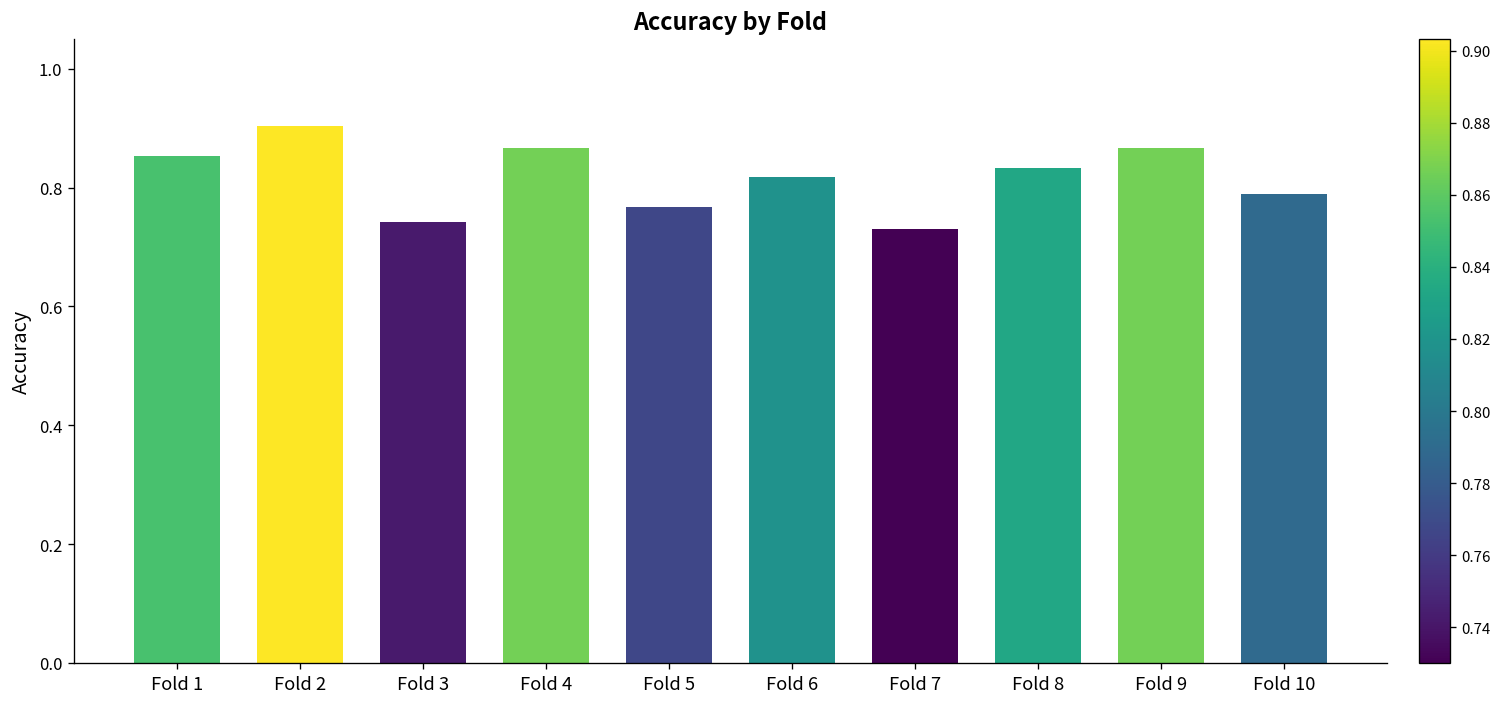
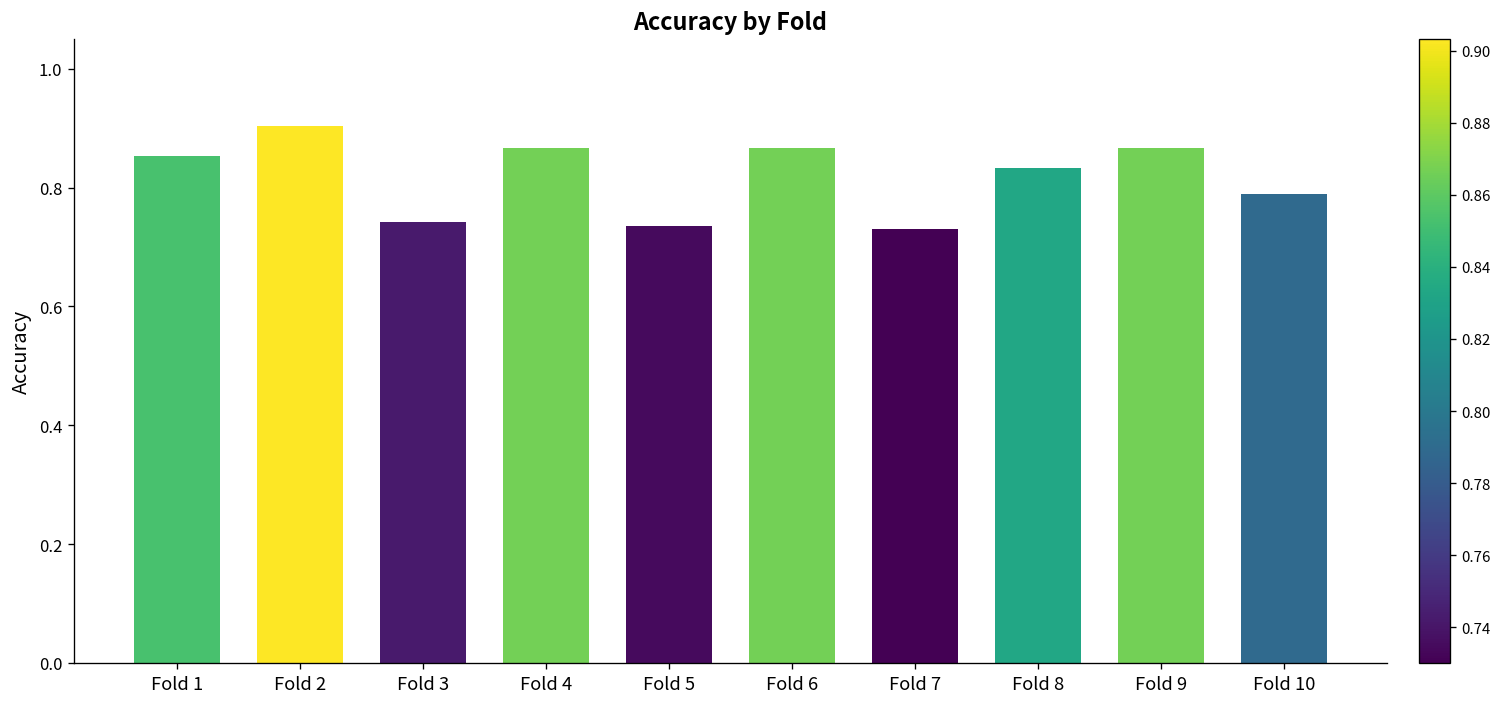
  {
    "Fold 1": 0.85,
    "Fold 2": 0.90,
    "Fold 3": 0.74,
    "Fold 4": 0.87,
-   "Fold 5": 0.77,
-   "Fold 6": 0.82,
+   "Fold 5": 0.73,
+   "Fold 6": 0.87,
    "Fold 7": 0.73,
    "Fold 8": 0.83,
    "Fold 9": 0.87,
    "Fold 10": 0.79
  }
